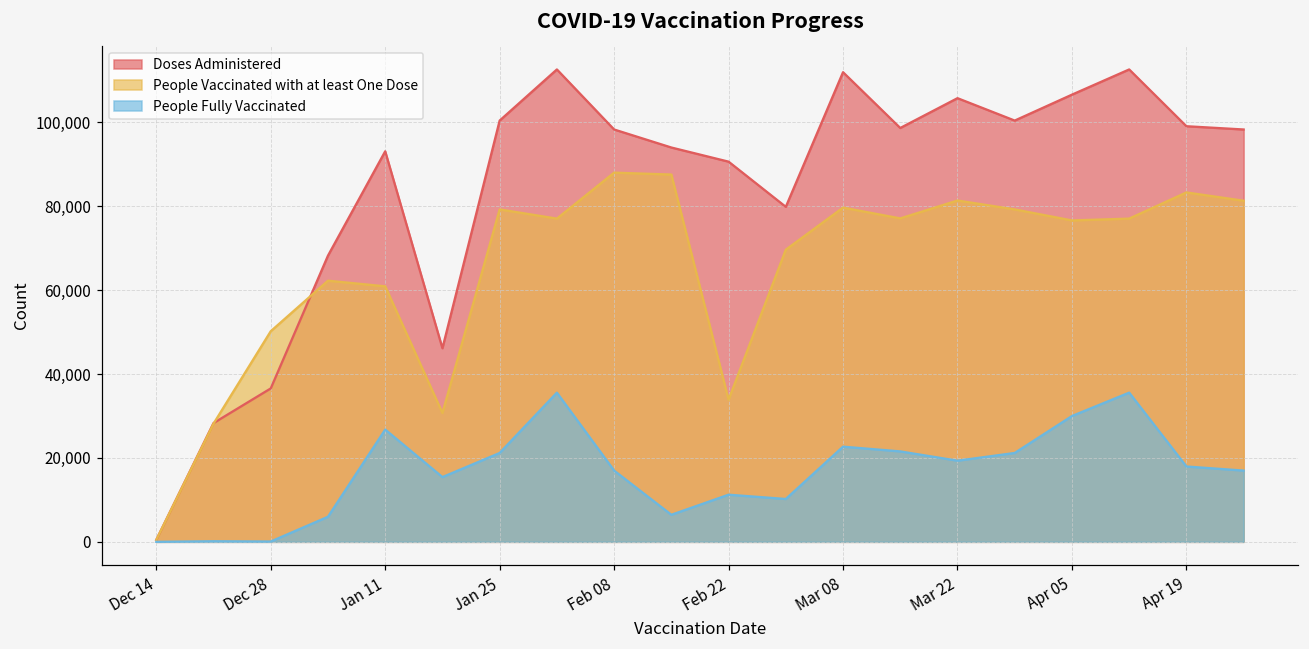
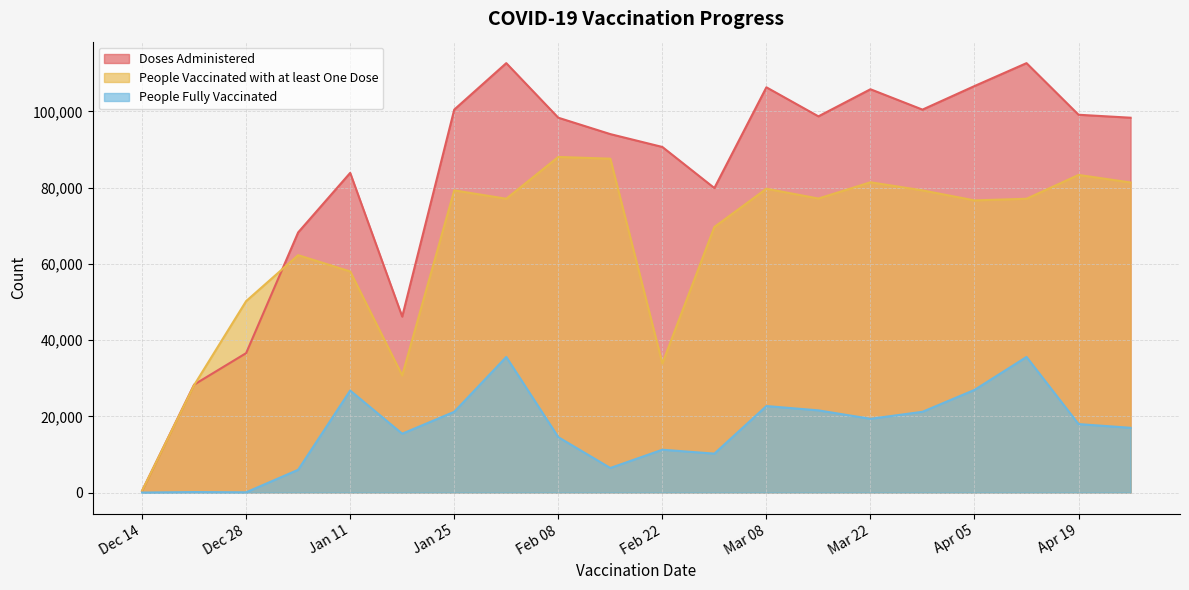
  {
    "Doses Administered": {
      "Dec 28": "37,000",
-     "Jan 11": "93,000",
+     "Jan 11": "84,000",
      "Jan 25": "100,000",
      "Feb 08": "98,000",
      "Feb 22": "91,000",
-     "Mar 08": "112,000",
+     "Mar 08": "106,000",
      "Mar 22": "106,000",
      "Apr 05": "107,000",
      "Apr 19": "99,000"
    },
    "People Vaccinated with at least One Dose": {
      "Dec 28": "50,000",
-     "Jan 11": "61,000",
+     "Jan 11": "58,000",
      "Jan 25": "79,000",
      "Feb 08": "88,000",
      "Feb 22": "34,000",
      "Mar 08": "80,000",
      "Mar 22": "81,000",
      "Apr 05": "77,000",
      "Apr 19": "83,000"
    },
    "People Fully Vaccinated": {
      "Dec 28": "0",
      "Jan 11": "27,000",
      "Jan 25": "21,000",
-     "Feb 08": "17,000",
+     "Feb 08": "15,000",
      "Feb 22": "11,000",
      "Mar 08": "23,000",
      "Mar 22": "19,000",
-     "Apr 05": "30,000",
+     "Apr 05": "27,000",
      "Apr 19": "18,000"
    }
  }
